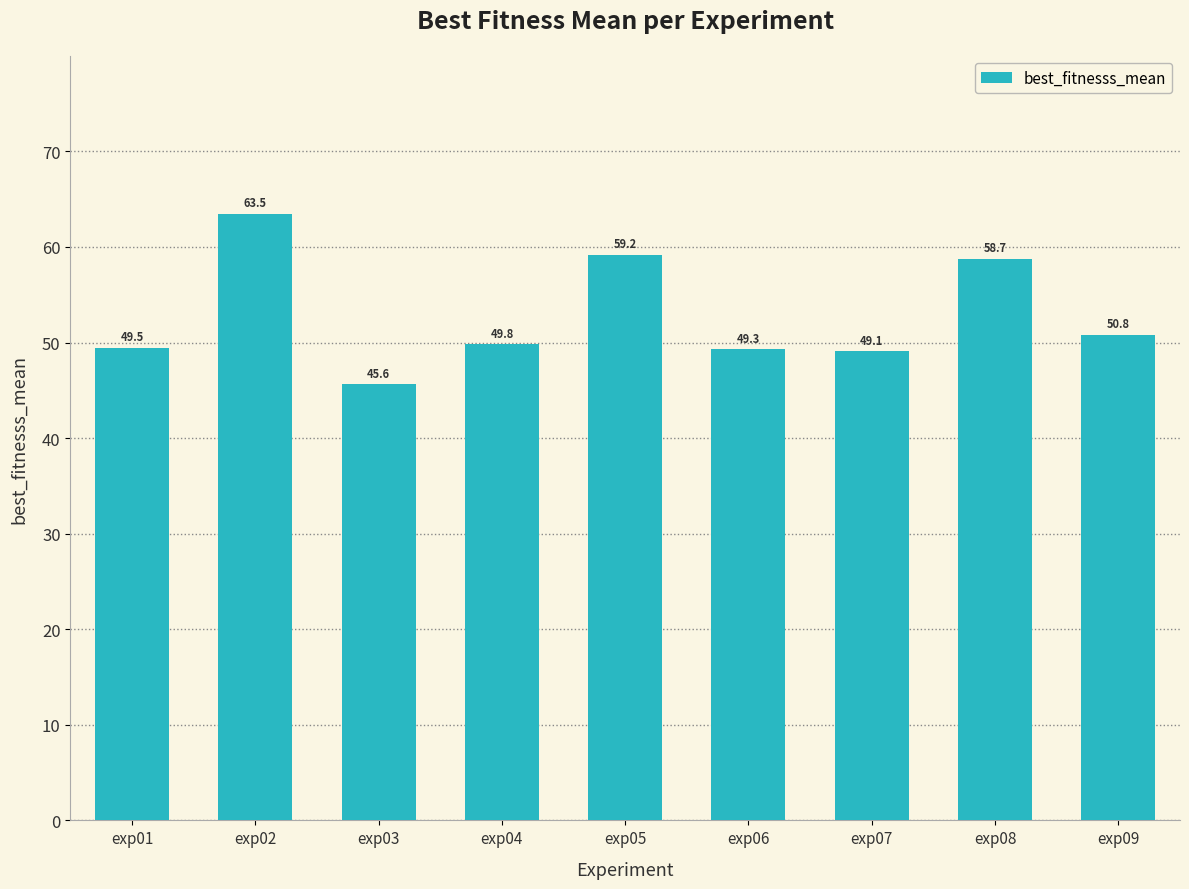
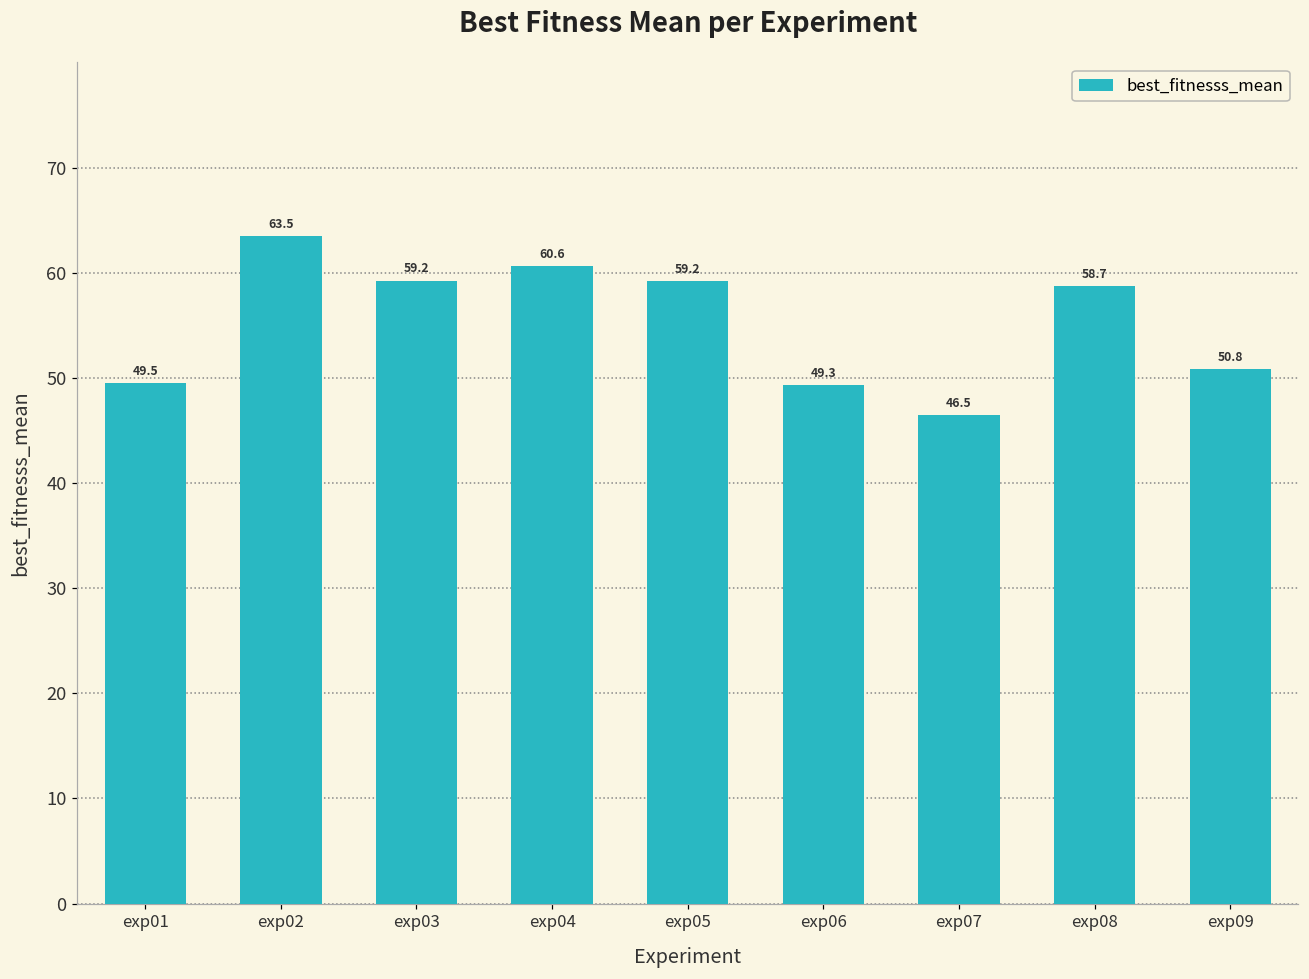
  {
    "exp01": 49.5,
    "exp02": 63.5,
-   "exp03": 45.6,
-   "exp04": 49.8,
+   "exp03": 59.2,
+   "exp04": 60.6,
    "exp05": 59.2,
    "exp06": 49.3,
-   "exp07": 49.1,
+   "exp07": 46.5,
    "exp08": 58.7,
    "exp09": 50.8
  }
